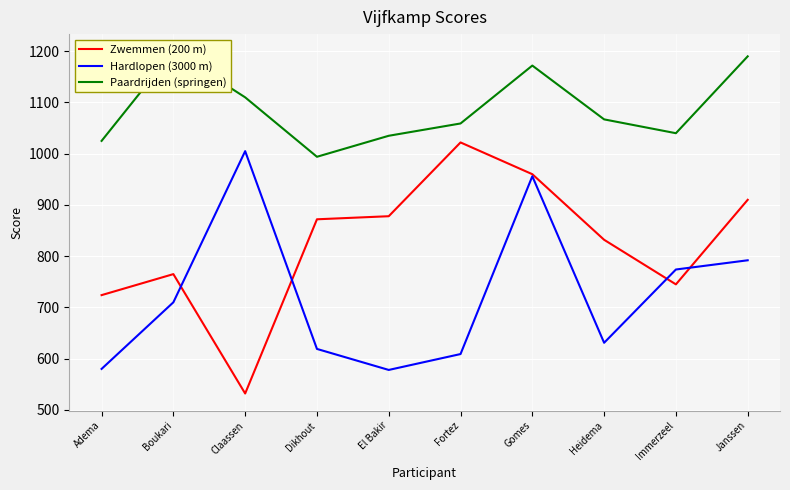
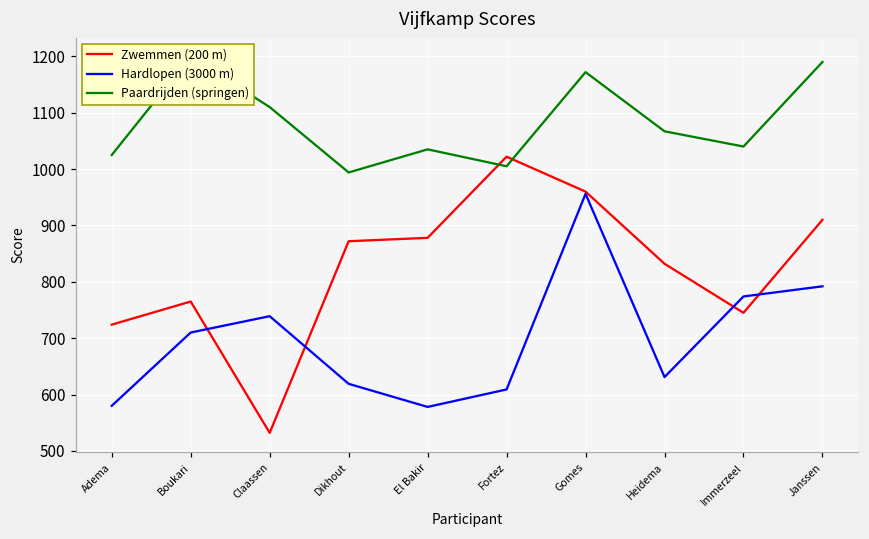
  {
    "Zwemmen (200 m)": {
      "Adema": 720,
      "Boukari": 770,
      "Claassen": 530,
      "Dikhout": 870,
      "El Bakir": 880,
      "Fortez": 1020,
      "Heidema": 830,
      "Immerzeel": 750,
      "Janssen": 910
    },
    "Hardlopen (3000 m)": {
      "Adema": 580,
      "Boukari": 710,
-     "Claassen": 1010,
+     "Claassen": 740,
      "Dikhout": 620,
      "El Bakir": 580,
      "Fortez": 610,
      "Heidema": 630,
      "Immerzeel": 770,
      "Janssen": 790
    },
    "Paardrijden (springen)": {
      "Adema": 1030,
      "Claassen": 1110,
      "Dikhout": 990,
      "El Bakir": 1040,
-     "Fortez": 1060,
+     "Fortez": 1010,
      "Gomes": 1170,
      "Heidema": 1070,
      "Immerzeel": 1040,
      "Janssen": 1190
    }
  }
